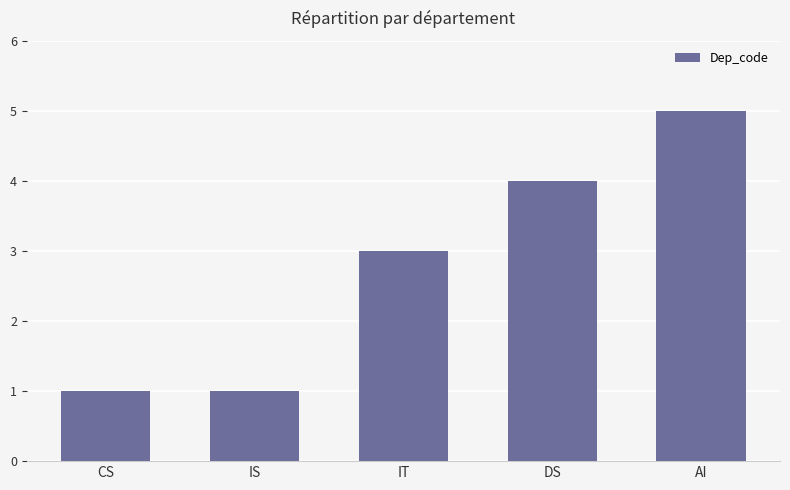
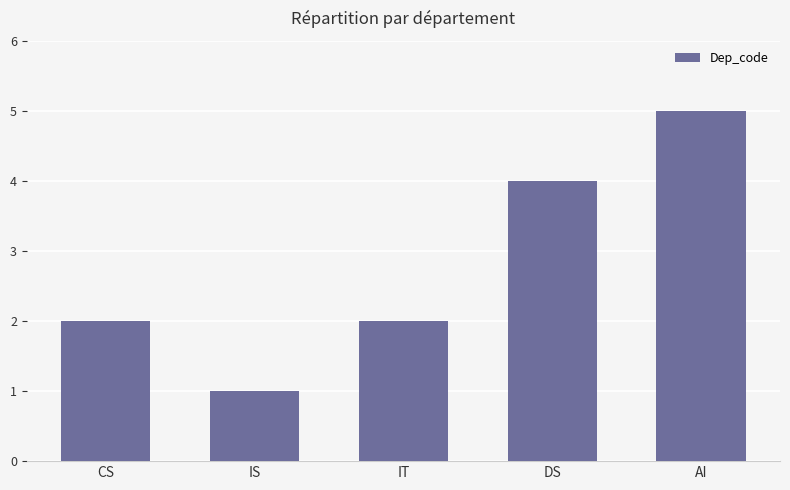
  {
-   "CS": 1,
+   "CS": 2,
    "IS": 1,
-   "IT": 3,
+   "IT": 2,
    "DS": 4,
    "AI": 5
  }
